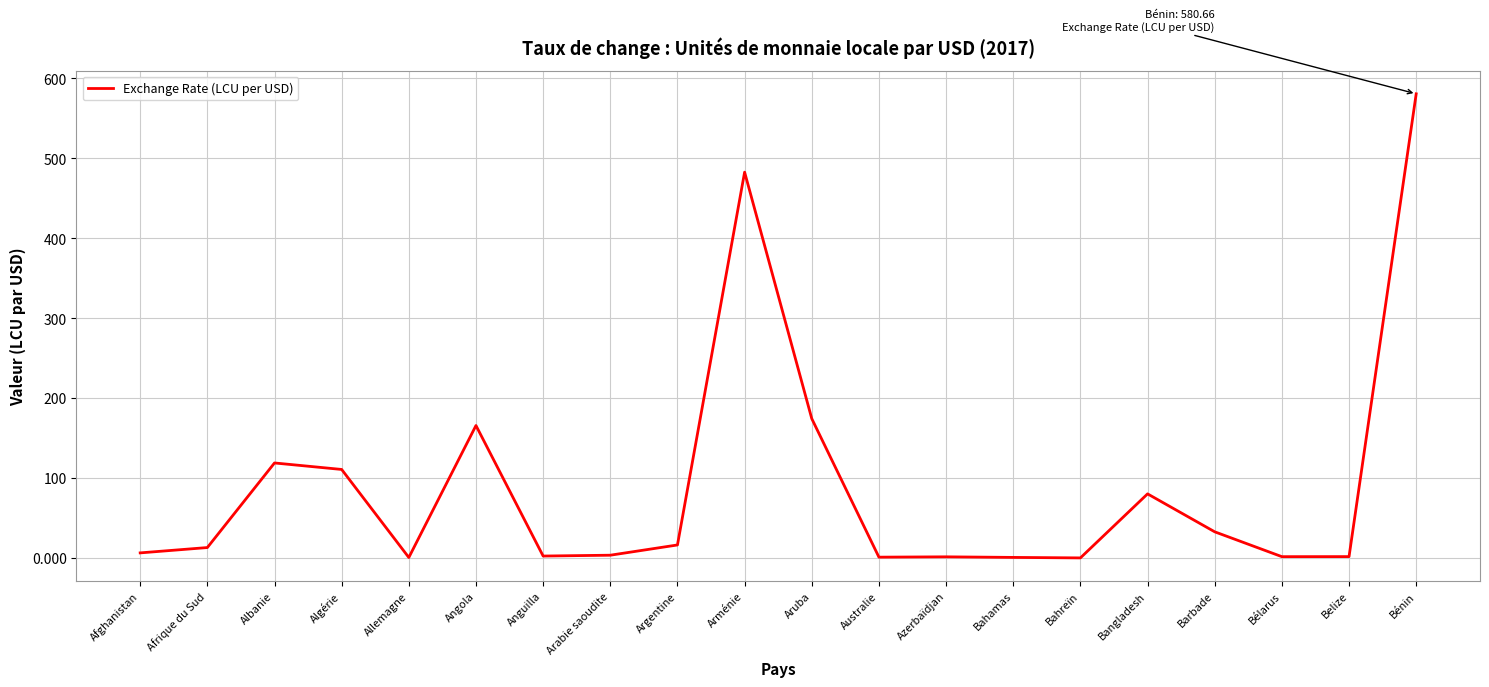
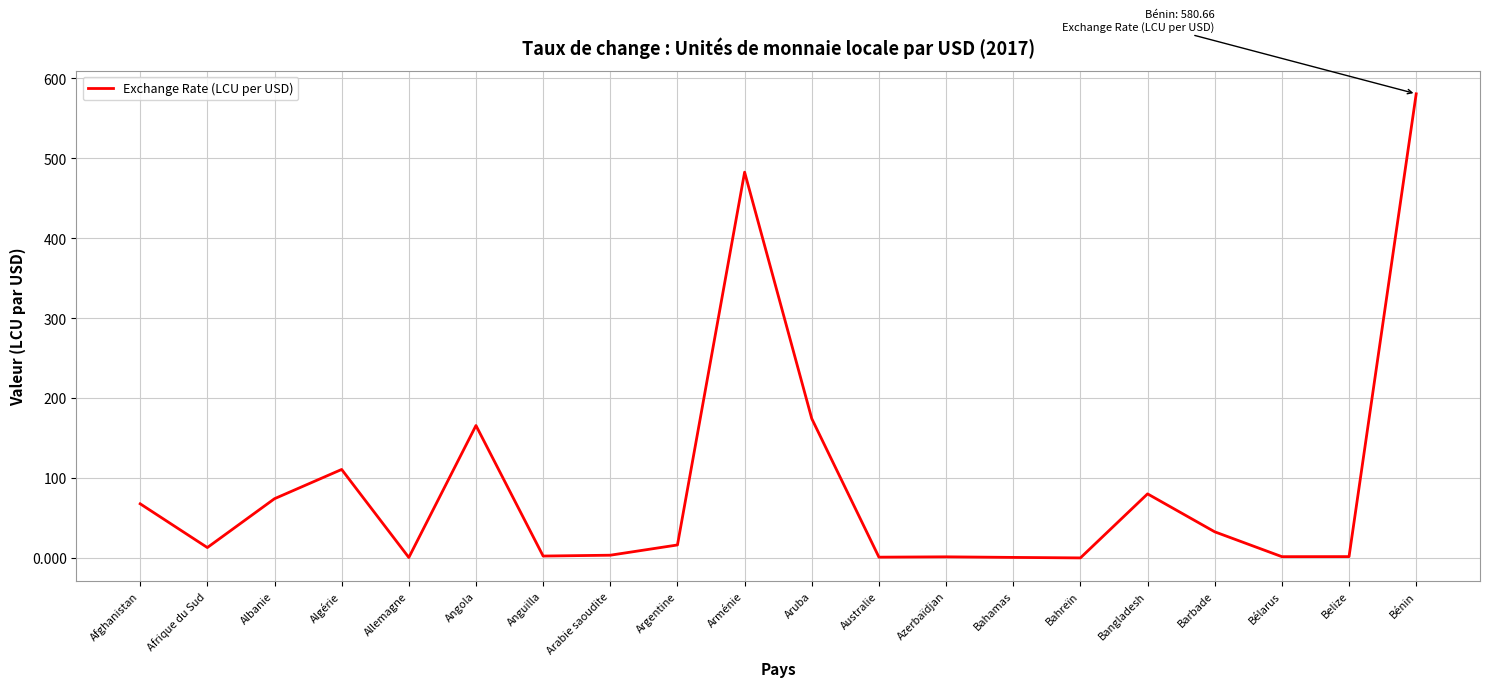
  {
-   "Afghanistan": 10,
+   "Afghanistan": 70,
    "Afrique du Sud": 10,
-   "Albanie": 120,
+   "Albanie": 70,
    "Algérie": 110,
    "Allemagne": 0,
    "Angola": 170,
    "Anguilla": 0,
    "Arabie saoudite": 0,
    "Argentine": 20,
    "Arménie": 480,
    "Aruba": 170,
    "Australie": 0,
    "Azerbaïdjan": 0,
    "Bahamas": 0,
    "Bahreïn": 0,
    "Bangladesh": 80,
    "Barbade": 30,
    "Bélarus": 0,
    "Belize": 0
  }
